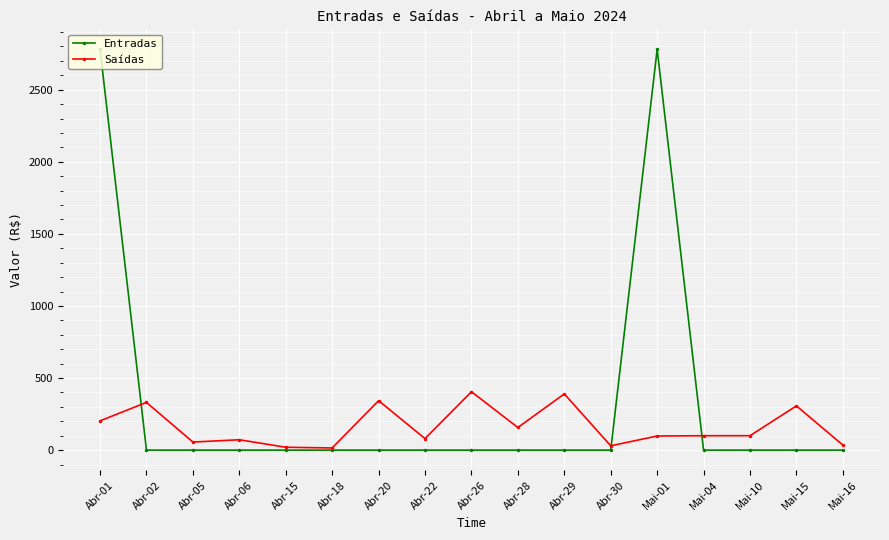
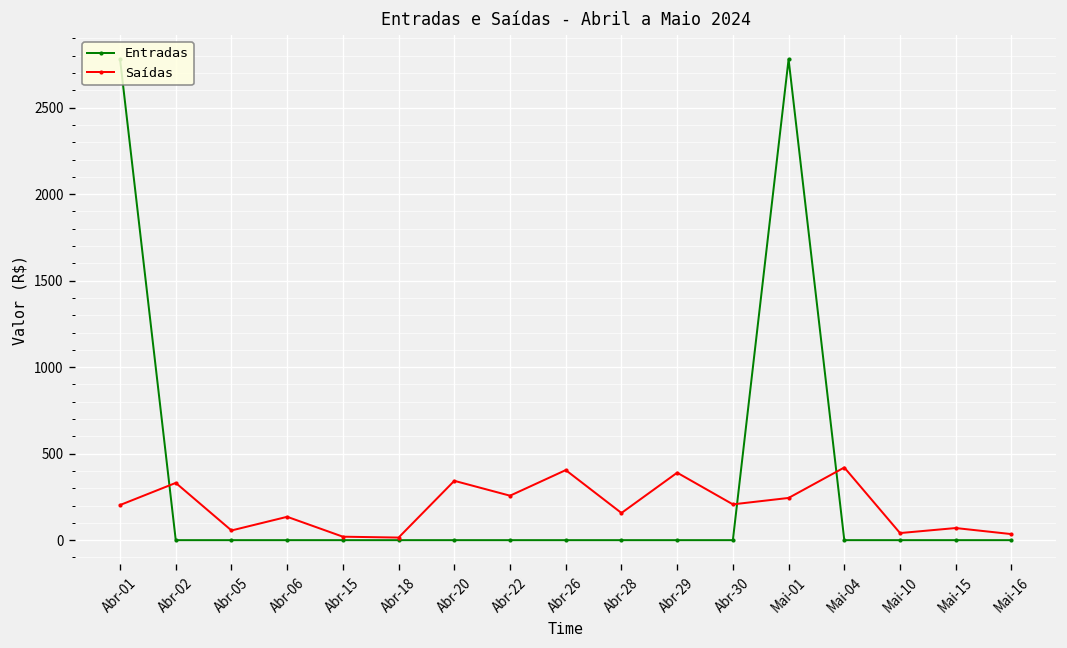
  {
    "Entradas": {
      "Abr-02": 0,
      "Abr-05": 0,
      "Abr-06": 0,
      "Abr-15": 0,
      "Abr-20": 0,
      "Abr-22": 0,
      "Abr-26": 0,
      "Abr-28": 0,
      "Abr-29": 0,
      "Abr-30": 0,
      "Mai-01": 2780,
      "Mai-04": 0,
      "Mai-10": 0,
      "Mai-15": 0,
      "Mai-16": 0
    },
    "Saídas": {
      "Abr-01": 200,
      "Abr-02": 330,
      "Abr-05": 60,
-     "Abr-06": 70,
+     "Abr-06": 140,
      "Abr-15": 20,
      "Abr-20": 340,
-     "Abr-22": 80,
+     "Abr-22": 260,
      "Abr-26": 410,
      "Abr-28": 160,
      "Abr-29": 390,
-     "Abr-30": 30,
-     "Mai-01": 100,
-     "Mai-04": 100,
-     "Mai-10": 100,
-     "Mai-15": 310,
+     "Abr-30": 210,
+     "Mai-01": 240,
+     "Mai-04": 420,
+     "Mai-10": 40,
+     "Mai-15": 70,
      "Mai-16": 40
    }
  }
